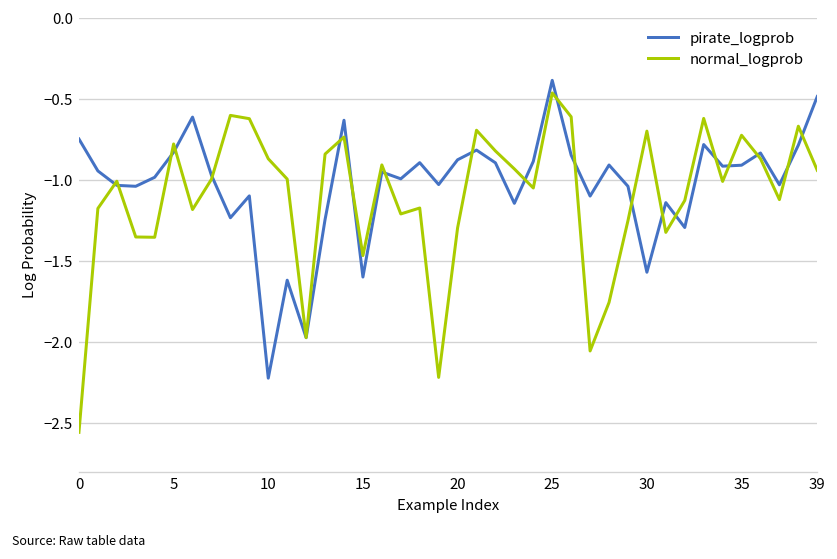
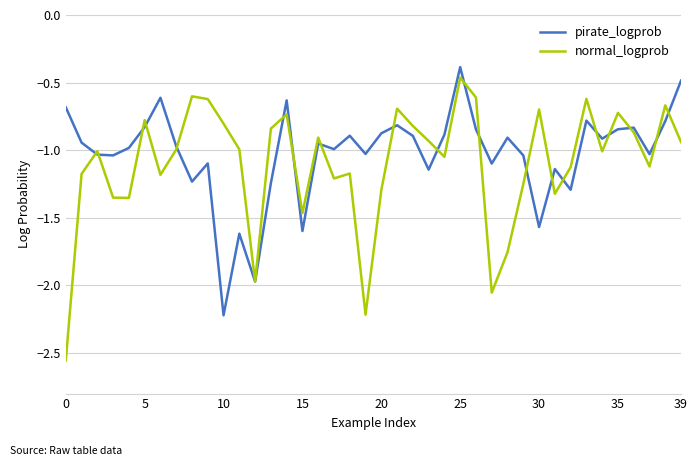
  {
    "pirate_logprob": {
-     "0": -0.75,
+     "0": -0.68,
      "5": -0.83,
      "10": -2.22,
      "15": -1.60,
      "20": -0.88,
      "25": -0.39,
      "30": -1.57,
-     "35": -0.91,
+     "35": -0.84,
      "39": -0.49
    },
    "normal_logprob": {
      "0": -2.55,
      "5": -0.78,
-     "10": -0.87,
+     "10": -0.80,
      "15": -1.47,
      "20": -1.30,
      "25": -0.46,
      "30": -0.70,
      "35": -0.72,
      "39": -0.94
    }
  }
